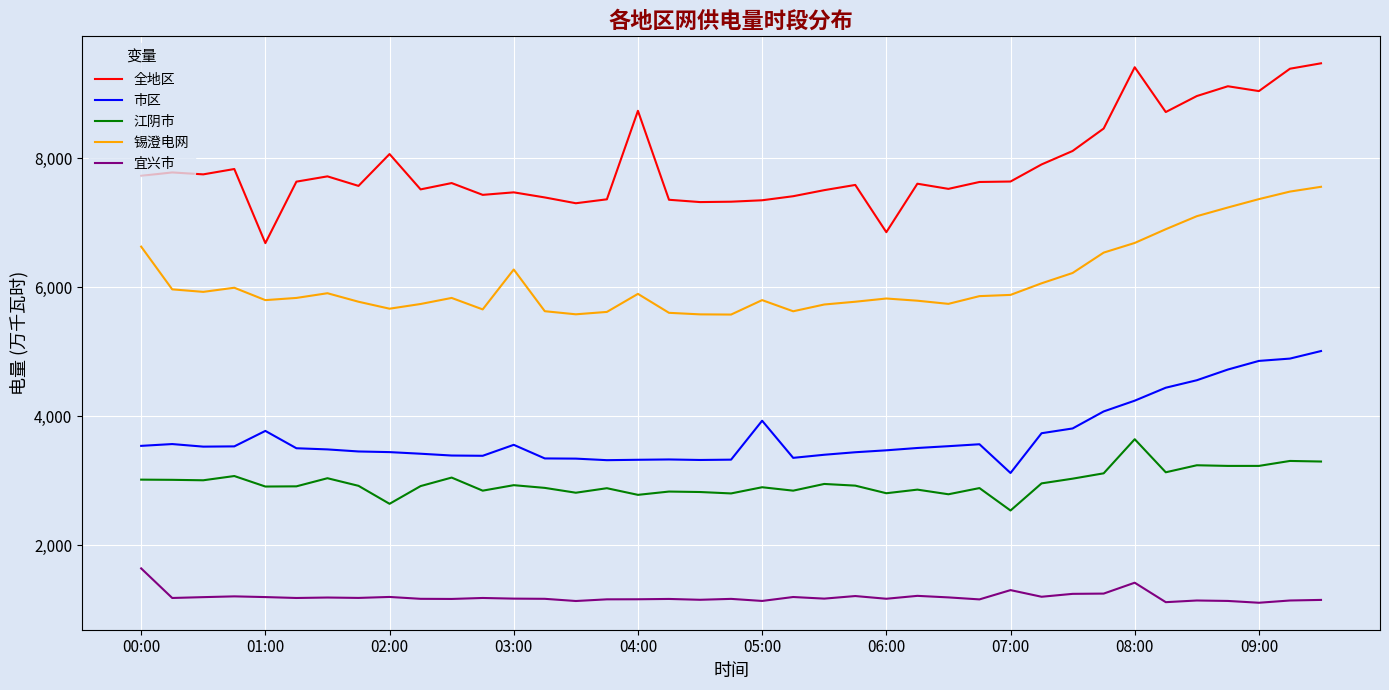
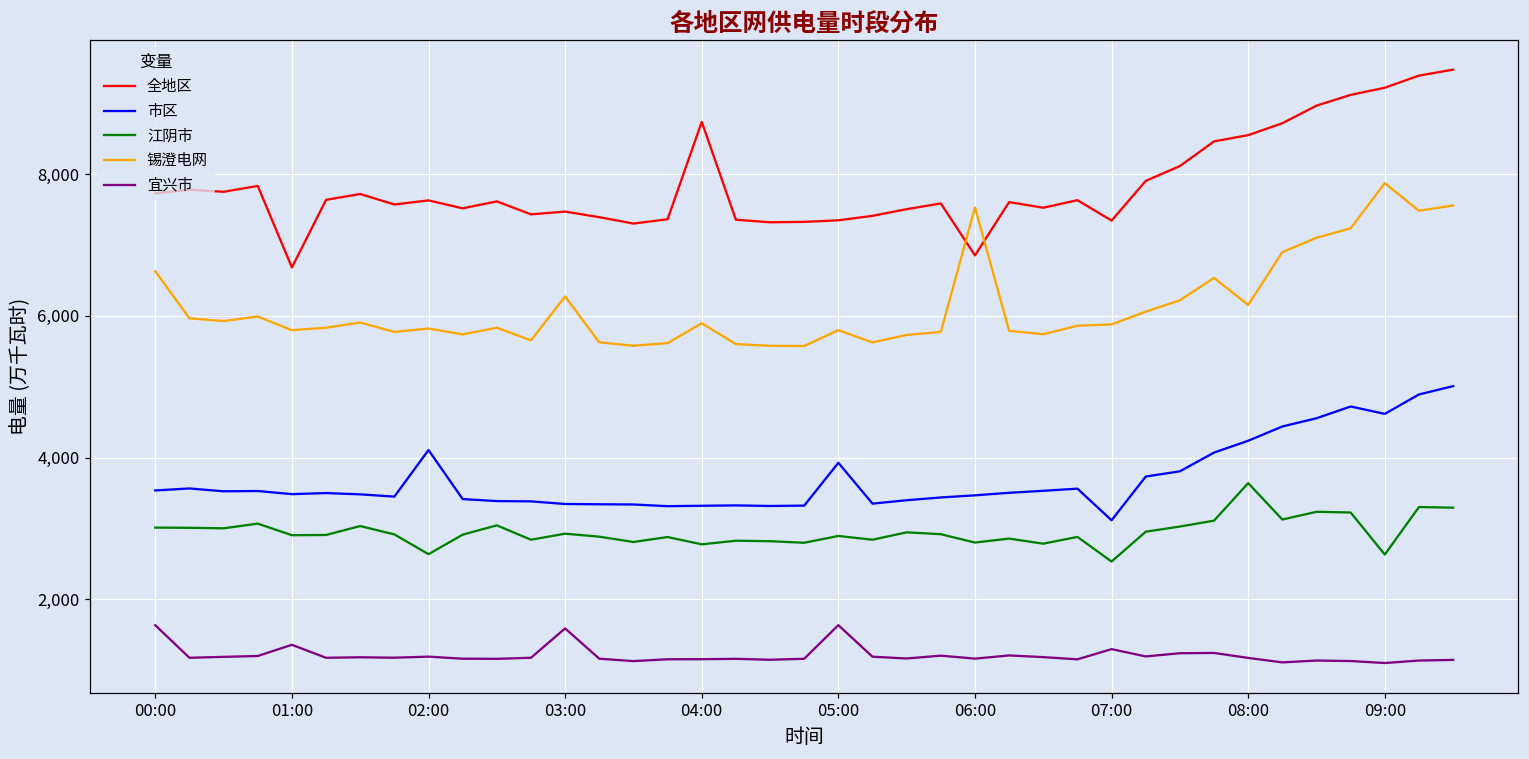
  {
    "全地区": {
      "01:00": "6,700",
-     "02:00": "8,100",
+     "02:00": "7,600",
      "03:00": "7,500",
      "04:00": "8,700",
      "05:00": "7,300",
      "06:00": "6,900",
-     "07:00": "7,600",
-     "08:00": "9,400",
-     "09:00": "9,000"
+     "07:00": "7,300",
+     "08:00": "8,500",
+     "09:00": "9,200"
    },
    "市区": {
      "00:00": "3,500",
-     "01:00": "3,800",
-     "02:00": "3,400",
-     "03:00": "3,600",
+     "01:00": "3,500",
+     "02:00": "4,100",
+     "03:00": "3,300",
      "04:00": "3,300",
      "05:00": "3,900",
      "06:00": "3,500",
      "07:00": "3,100",
      "08:00": "4,200",
-     "09:00": "4,900"
+     "09:00": "4,600"
    },
    "江阴市": {
      "00:00": "3,000",
      "01:00": "2,900",
      "02:00": "2,600",
      "03:00": "2,900",
      "04:00": "2,800",
      "05:00": "2,900",
      "06:00": "2,800",
      "07:00": "2,500",
      "08:00": "3,600",
-     "09:00": "3,200"
+     "09:00": "2,600"
    },
    "锡澄电网": {
      "00:00": "6,600",
      "01:00": "5,800",
-     "02:00": "5,700",
+     "02:00": "5,800",
      "03:00": "6,300",
      "04:00": "5,900",
      "05:00": "5,800",
-     "06:00": "5,800",
+     "06:00": "7,500",
      "07:00": "5,900",
-     "08:00": "6,700",
-     "09:00": "7,400"
+     "08:00": "6,200",
+     "09:00": "7,900"
    },
    "宜兴市": {
      "00:00": "1,600",
-     "01:00": "1,200",
+     "01:00": "1,400",
      "02:00": "1,200",
-     "03:00": "1,200",
+     "03:00": "1,600",
      "04:00": "1,200",
-     "05:00": "1,100",
+     "05:00": "1,600",
      "06:00": "1,200",
      "07:00": "1,300",
-     "08:00": "1,400",
+     "08:00": "1,200",
      "09:00": "1,100"
    }
  }
